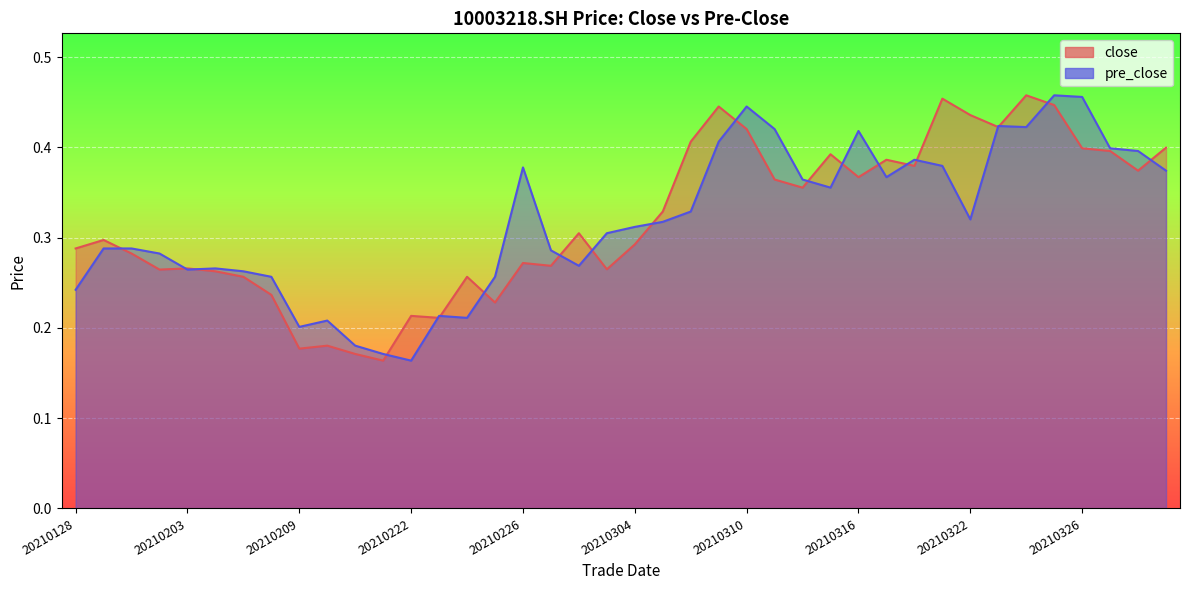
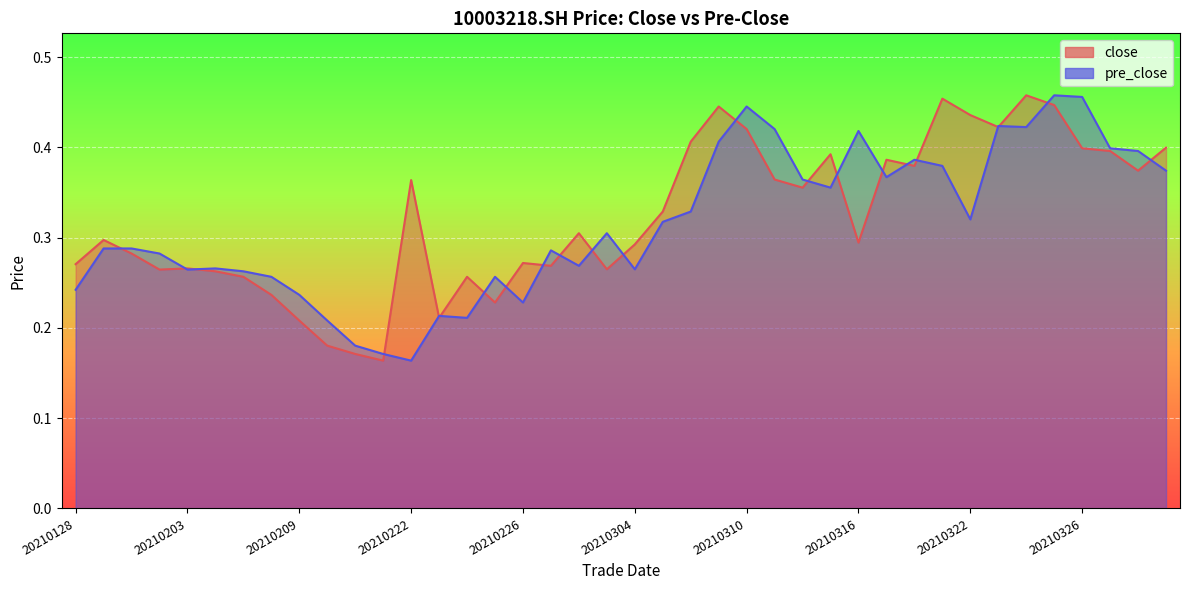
  {
    "close": {
-     "20210128": 0.29,
-     "20210209": 0.18,
-     "20210222": 0.21,
+     "20210128": 0.27,
+     "20210209": 0.21,
+     "20210222": 0.36,
      "20210226": 0.27,
      "20210304": 0.29,
      "20210310": 0.42,
-     "20210316": 0.37,
+     "20210316": 0.29,
      "20210322": 0.44,
      "20210326": 0.40
    },
    "pre_close": {
      "20210128": 0.24,
-     "20210209": 0.20,
+     "20210209": 0.24,
      "20210222": 0.16,
-     "20210226": 0.38,
-     "20210304": 0.31,
+     "20210226": 0.23,
+     "20210304": 0.27,
      "20210310": 0.45,
      "20210316": 0.42,
      "20210322": 0.32,
      "20210326": 0.46
    }
  }
